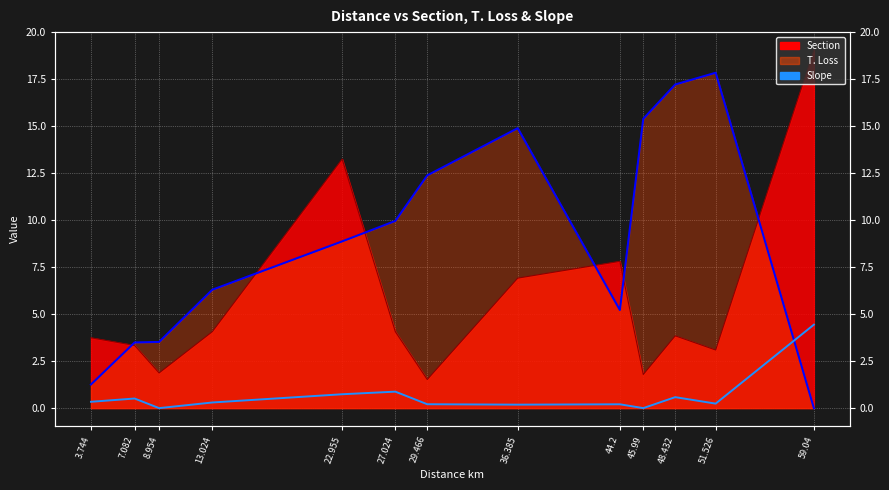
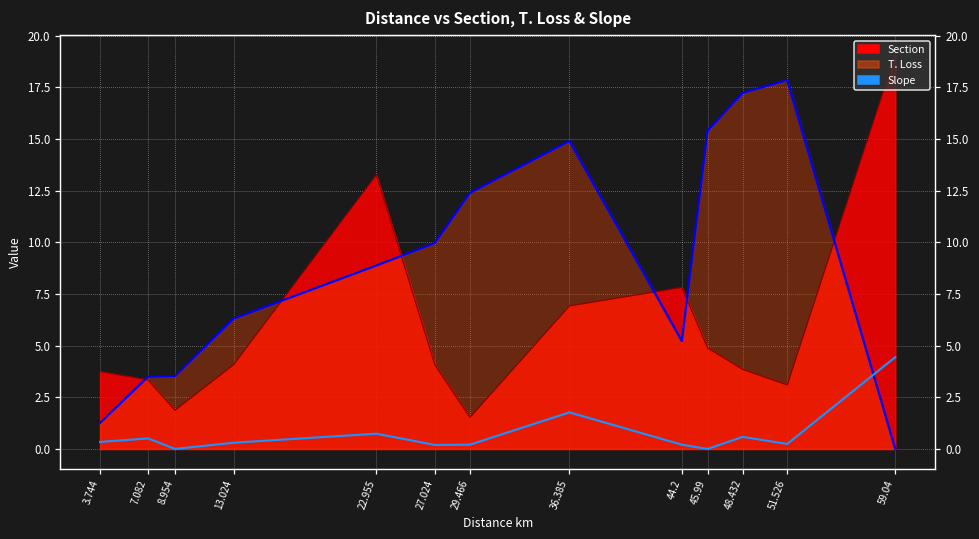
  {
    "Section": {
      "3.744": 3.7,
      "7.082": 3.3,
      "8.954": 1.9,
      "13.024": 4.1,
      "22.955": 13.3,
      "27.024": 4.1,
      "29.466": 1.5,
      "36.385": 6.9,
      "44.2": 7.8,
-     "45.99": 1.8,
+     "45.99": 4.9,
      "48.432": 3.8,
      "51.526": 3.1
    },
    "T. Loss": {
      "3.744": 1.3,
      "7.082": 3.5,
      "8.954": 3.5,
      "13.024": 6.3,
      "22.955": 8.9,
      "27.024": 10.0,
      "29.466": 12.4,
      "36.385": 14.9,
      "44.2": 5.2,
      "45.99": 15.4,
      "48.432": 17.2,
      "51.526": 17.9,
      "59.04": 0.0
    },
    "Slope": {
      "3.744": 0.3,
      "7.082": 0.5,
      "8.954": 0.0,
      "13.024": 0.3,
      "22.955": 0.7,
-     "27.024": 0.9,
+     "27.024": 0.2,
      "29.466": 0.2,
-     "36.385": 0.2,
+     "36.385": 1.8,
      "44.2": 0.2,
      "45.99": 0.0,
      "48.432": 0.6,
      "51.526": 0.2,
      "59.04": 4.4
    }
  }
